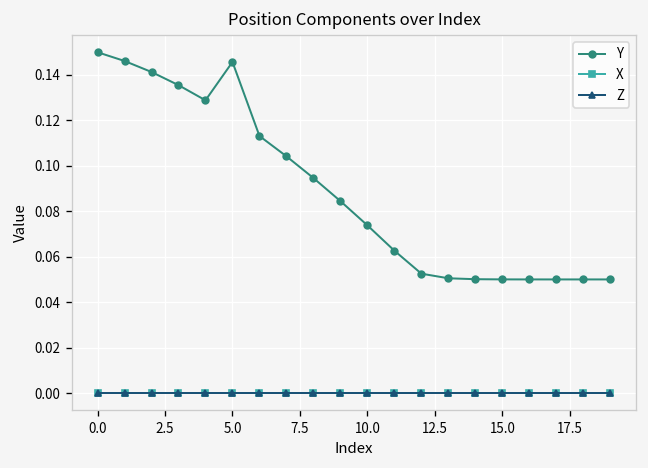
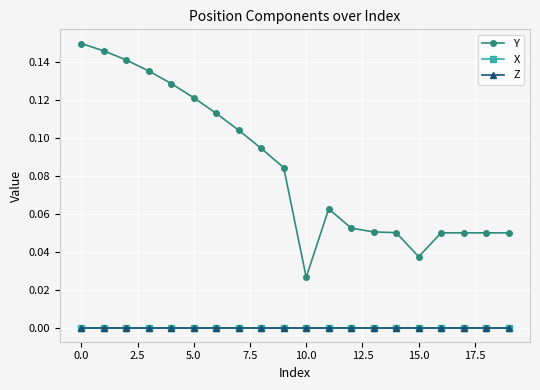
  {
    "Y": {
      "0.0": 0.150,
-     "5.0": 0.146,
-     "10.0": 0.074,
-     "15.0": 0.050
+     "5.0": 0.121,
+     "10.0": 0.027,
+     "15.0": 0.037
    },
    "Z": {
      "0.0": 0.000,
      "5.0": 0.000,
      "10.0": 0.000,
      "15.0": 0.000
    }
  }
